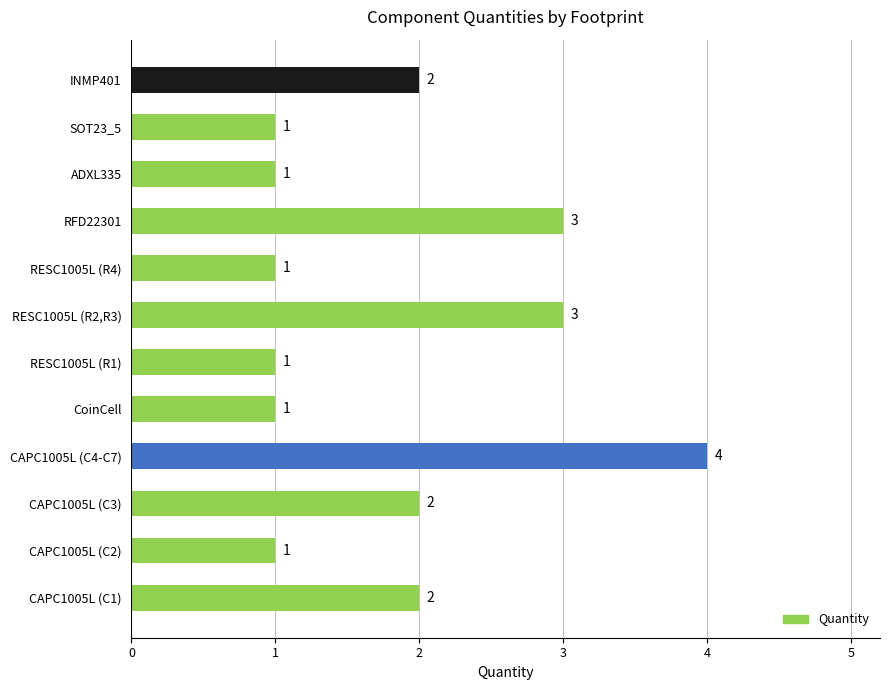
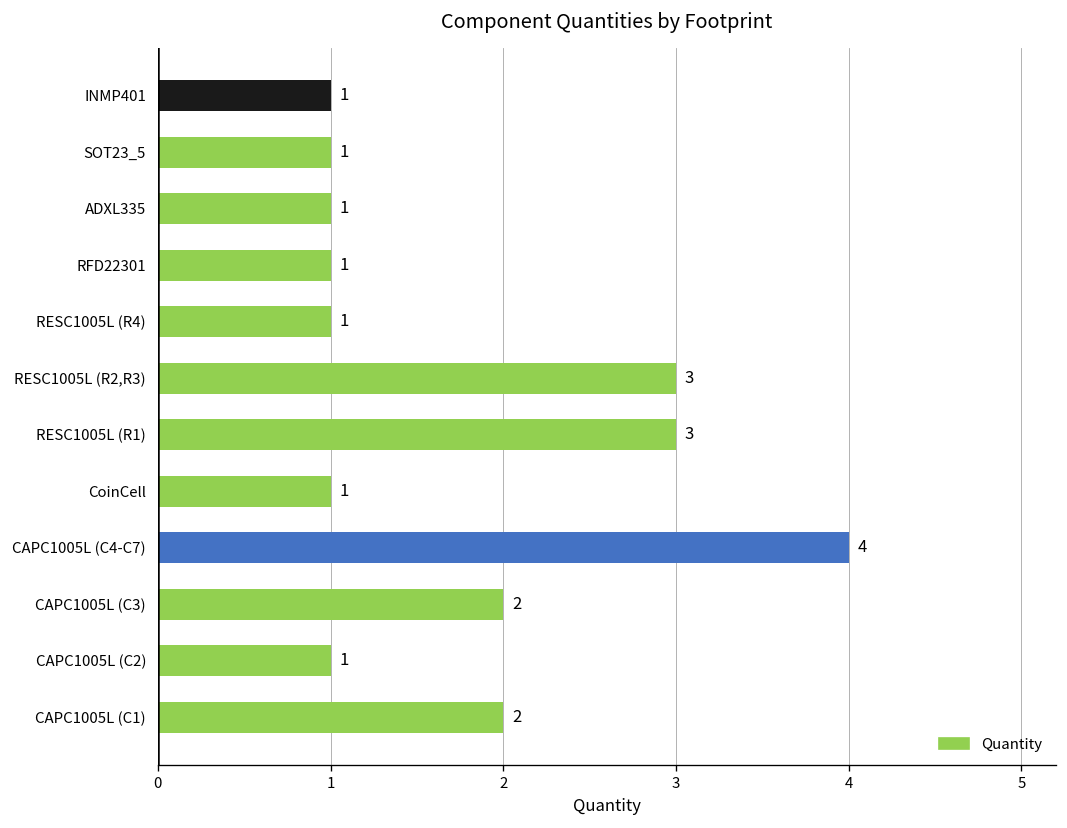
  {
-   "INMP401": 2,
+   "INMP401": 1,
    "SOT23_5": 1,
    "ADXL335": 1,
-   "RFD22301": 3,
+   "RFD22301": 1,
    "RESC1005L (R4)": 1,
    "RESC1005L (R2,R3)": 3,
-   "RESC1005L (R1)": 1,
+   "RESC1005L (R1)": 3,
    "CoinCell": 1,
    "CAPC1005L (C4-C7)": 4,
    "CAPC1005L (C3)": 2,
    "CAPC1005L (C2)": 1,
    "CAPC1005L (C1)": 2
  }
